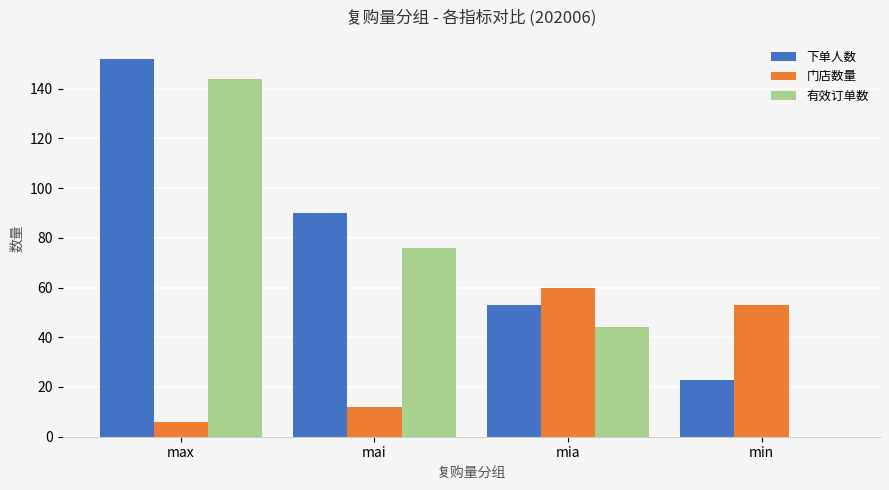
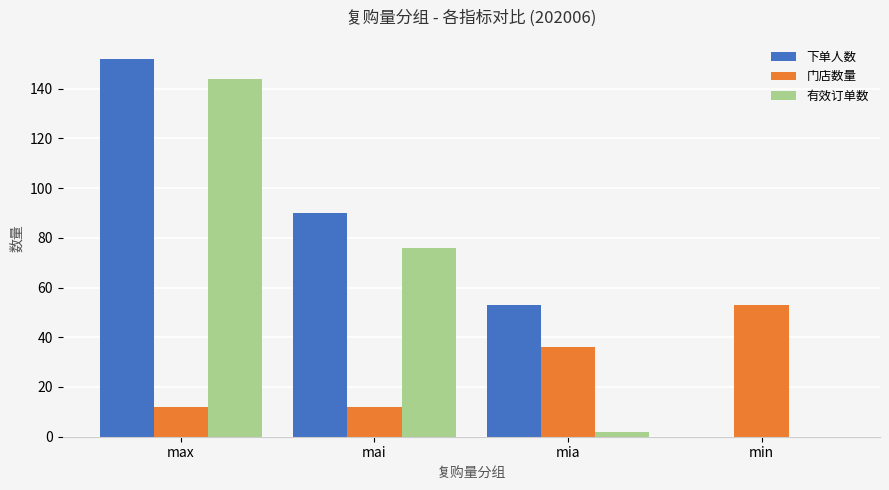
  {
    "下单人数": {
      "max": 152,
      "mai": 90,
      "mia": 53,
-     "min": 23
+     "min": 0
    },
    "门店数量": {
-     "max": 6,
+     "max": 12,
      "mai": 12,
-     "mia": 60,
+     "mia": 36,
      "min": 53
    },
    "有效订单数": {
      "max": 144,
      "mai": 76,
-     "mia": 44,
+     "mia": 2,
      "min": 0
    }
  }
